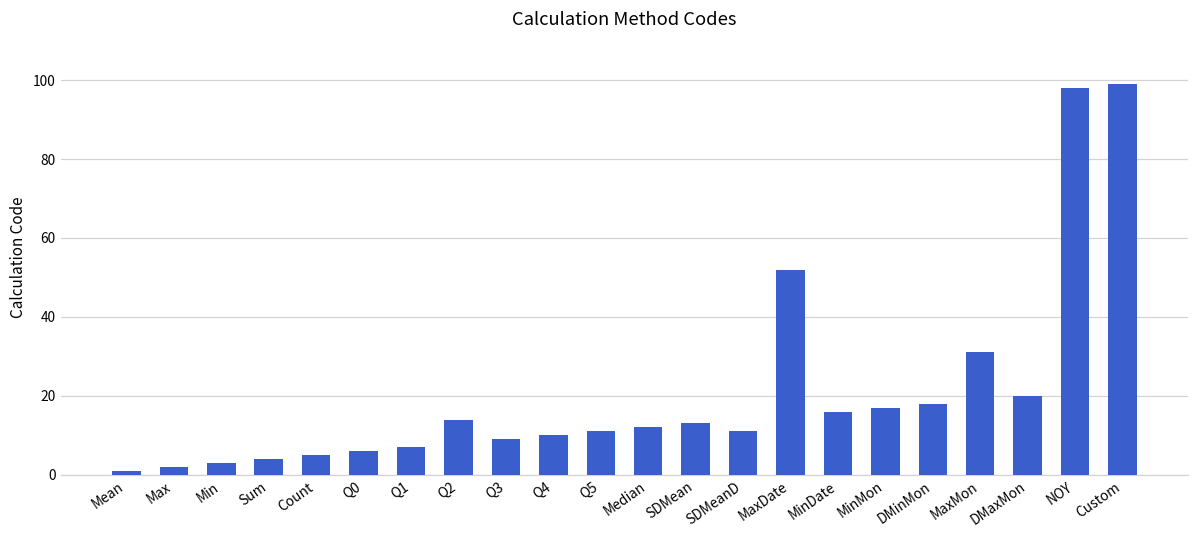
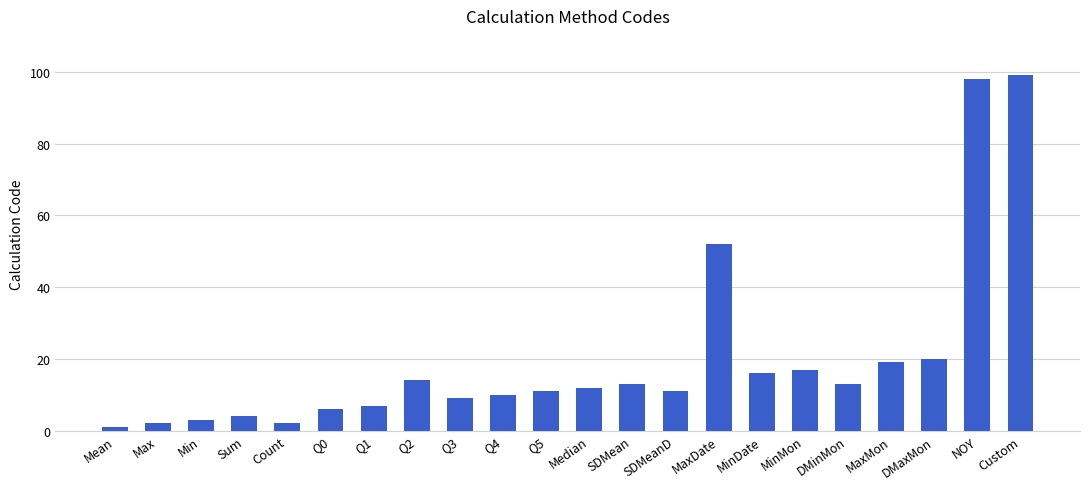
  {
    "Mean": 1,
    "Max": 2,
    "Min": 3,
    "Sum": 4,
-   "Count": 5,
+   "Count": 2,
    "Q0": 6,
    "Q1": 7,
    "Q2": 14,
    "Q3": 9,
    "Q4": 10,
    "Q5": 11,
    "Median": 12,
    "SDMean": 13,
    "SDMeanD": 11,
    "MaxDate": 52,
    "MinDate": 16,
    "MinMon": 17,
-   "DMinMon": 18,
-   "MaxMon": 31,
+   "DMinMon": 13,
+   "MaxMon": 19,
    "DMaxMon": 20,
    "NOY": 98,
    "Custom": 99
  }
